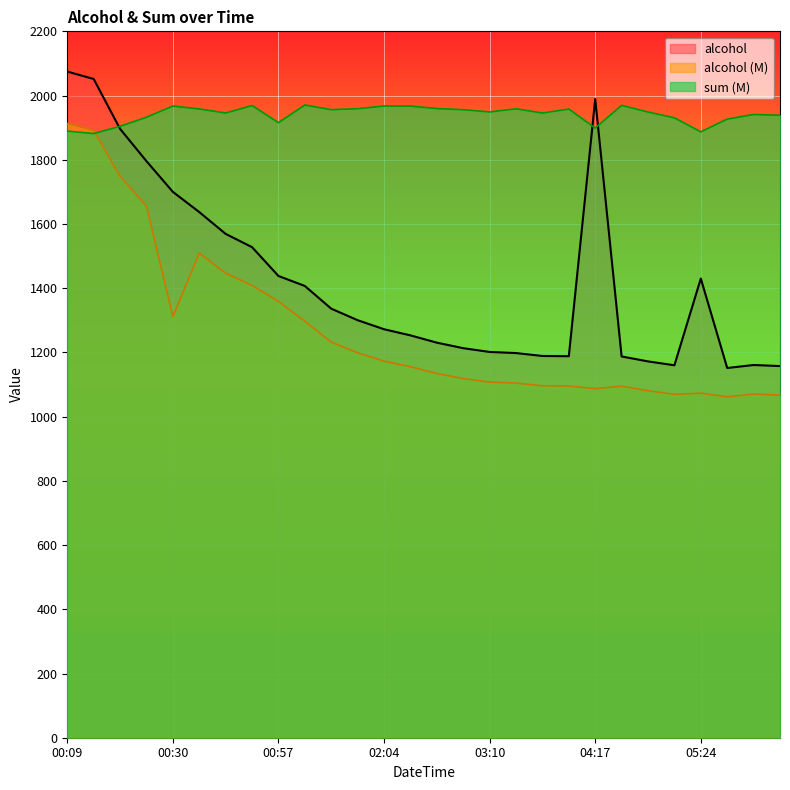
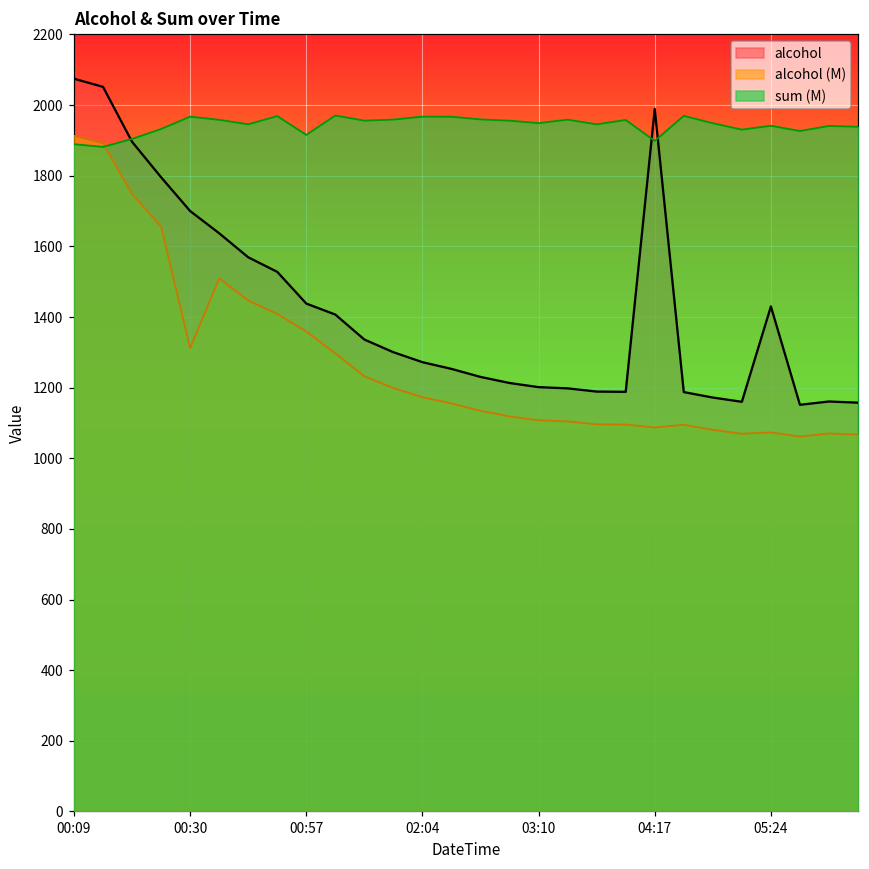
  {
    "alcohol": {
      "00:09": 2070,
      "00:30": 1700,
      "00:57": 1440,
      "02:04": 1270,
      "03:10": 1200,
      "04:17": 1990,
      "05:24": 1430
    },
    "alcohol (M)": {
      "00:09": 1910,
      "00:30": 1310,
      "00:57": 1360,
      "02:04": 1170,
      "03:10": 1110,
      "04:17": 1090,
      "05:24": 1070
    },
    "sum (M)": {
      "00:09": 1890,
      "00:30": 1970,
      "00:57": 1920,
      "02:04": 1970,
      "03:10": 1950,
      "04:17": 1900,
-     "05:24": 1890
+     "05:24": 1940
    }
  }
